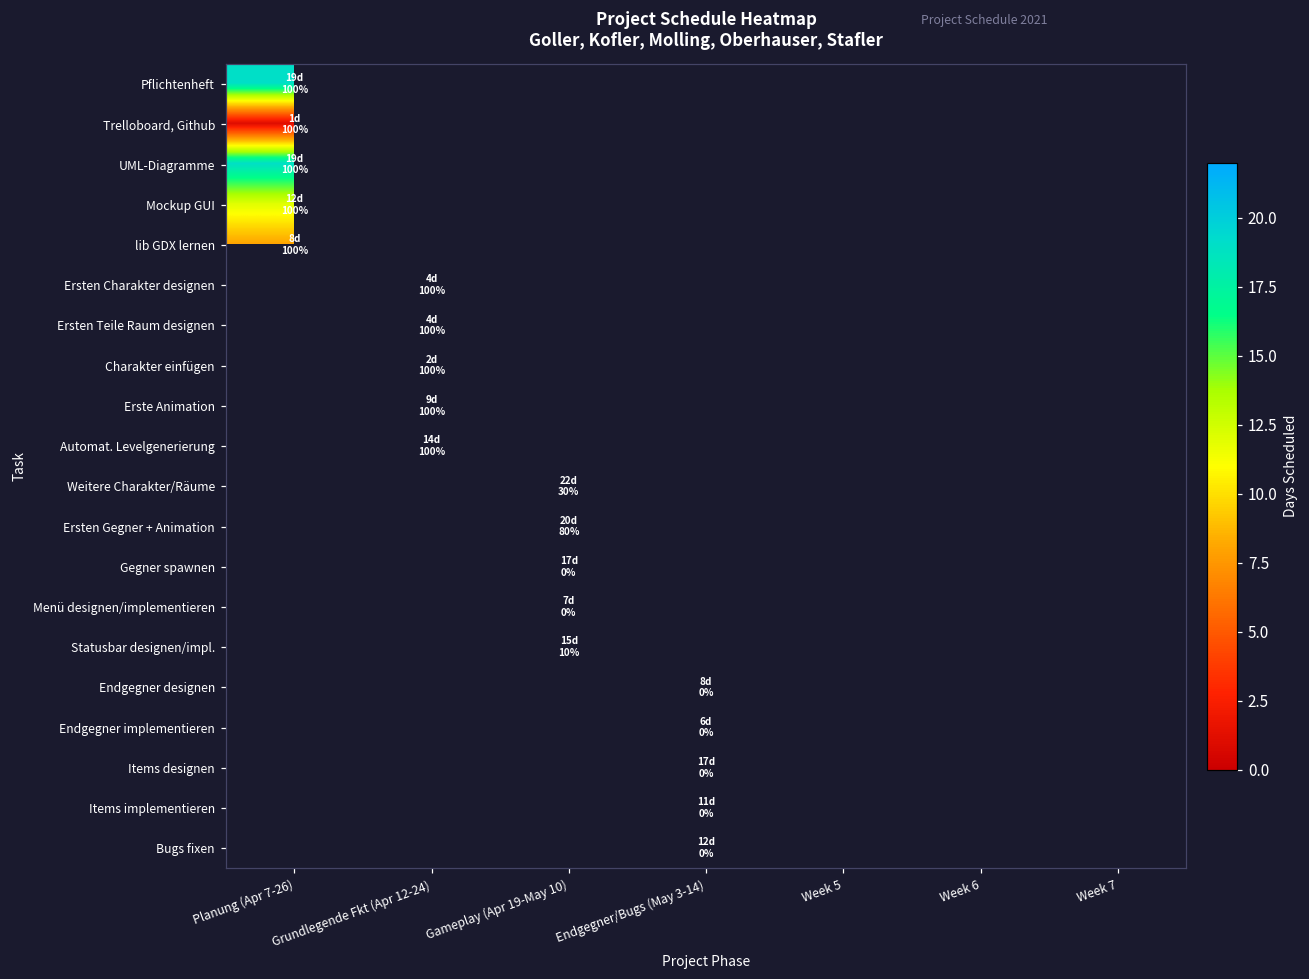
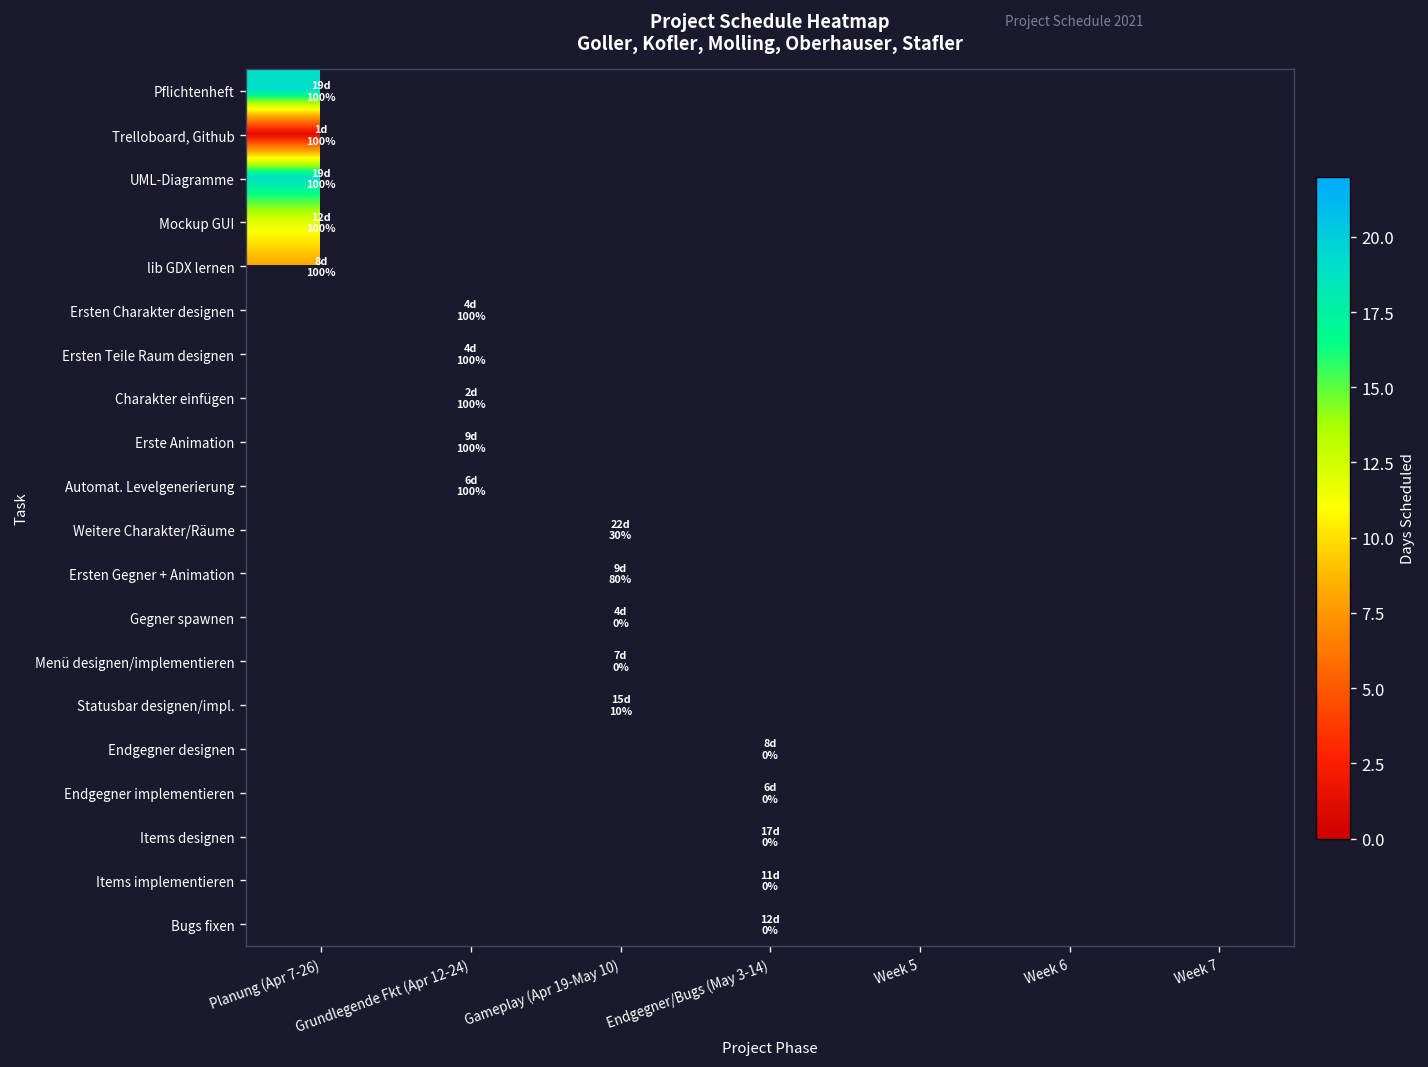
  {
    "Automat. Levelgenerierung": {
-     "Grundlegende Fkt (Apr 12-24)": "14d"
+     "Grundlegende Fkt (Apr 12-24)": "6d"
    },
    "Ersten Gegner + Animation": {
-     "Gameplay (Apr 19-May 10)": "20d"
+     "Gameplay (Apr 19-May 10)": "9d"
    },
    "Gegner spawnen": {
-     "Gameplay (Apr 19-May 10)": "17d"
+     "Gameplay (Apr 19-May 10)": "4d"
    }
  }
